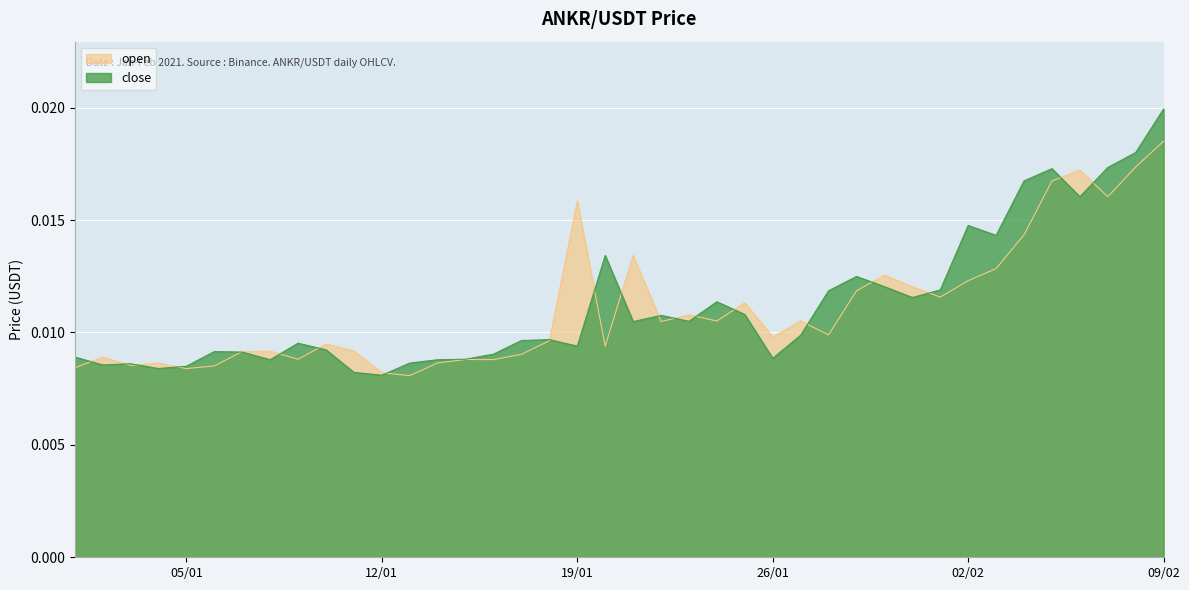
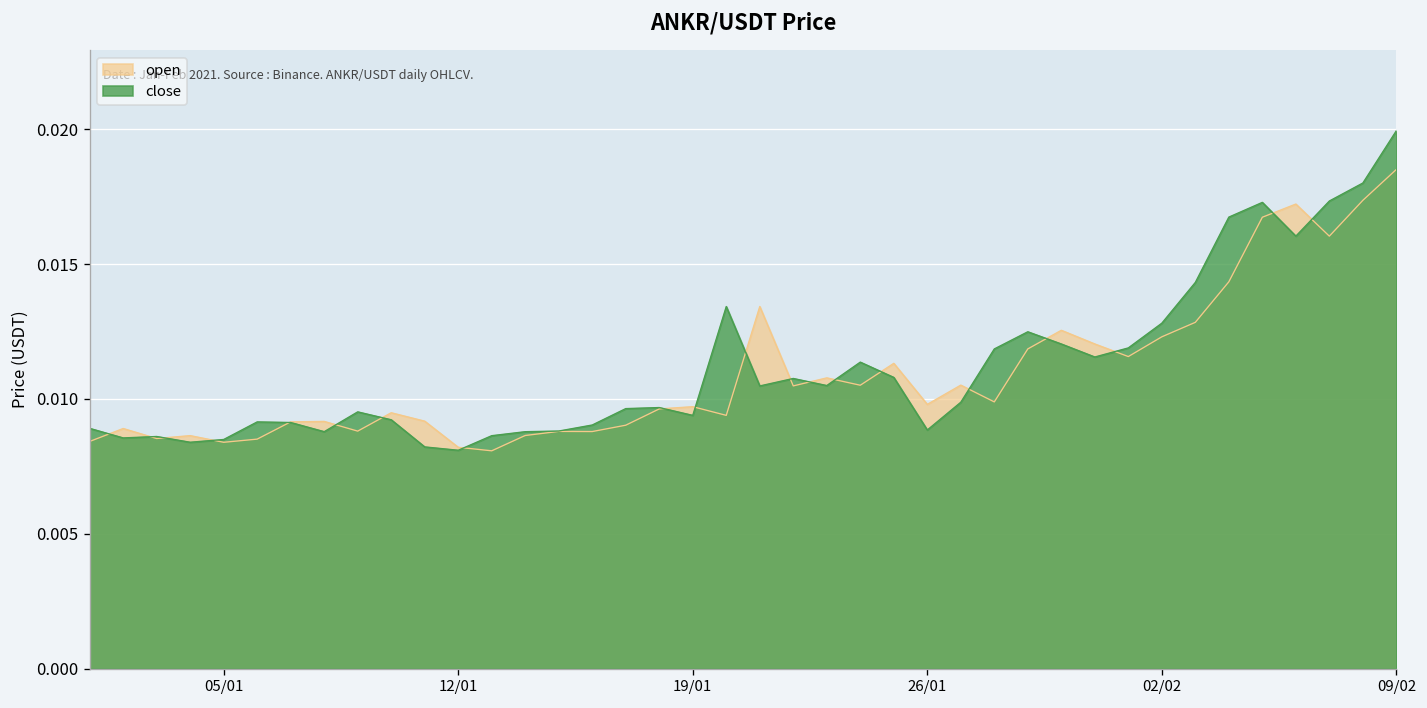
  {
    "open": {
-     "19/01": 0.0159,
+     "19/01": 0.0097,
      "26/01": 0.0098,
      "02/02": 0.0123,
      "09/02": 0.0185
    },
    "close": {
      "19/01": 0.0094,
      "26/01": 0.0089,
-     "02/02": 0.0148,
+     "02/02": 0.0128,
      "09/02": 0.0199
    }
  }
